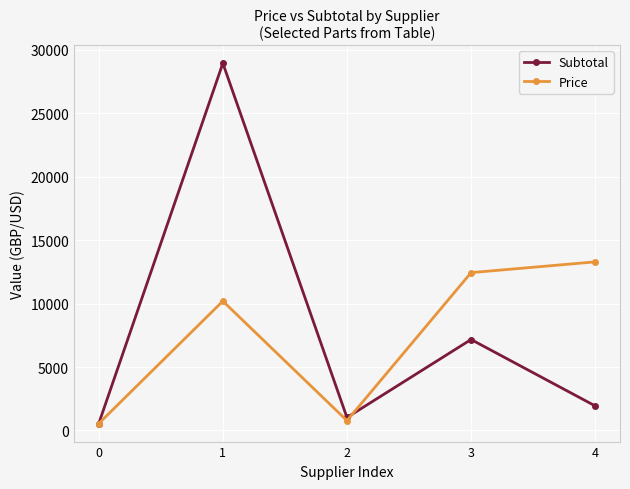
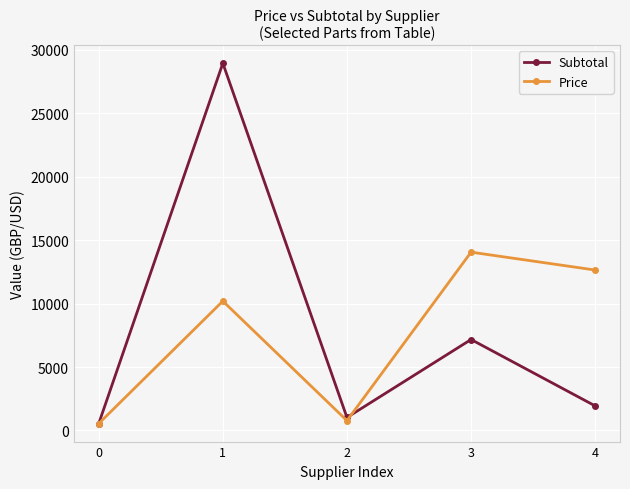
  {
    "Subtotal": {
      "1": 29000,
      "2": 1000,
      "3": 7200,
      "4": 1900
    },
    "Price": {
      "1": 10200,
      "2": 800,
-     "3": 12400,
-     "4": 13300
+     "3": 14100,
+     "4": 12700
    }
  }
